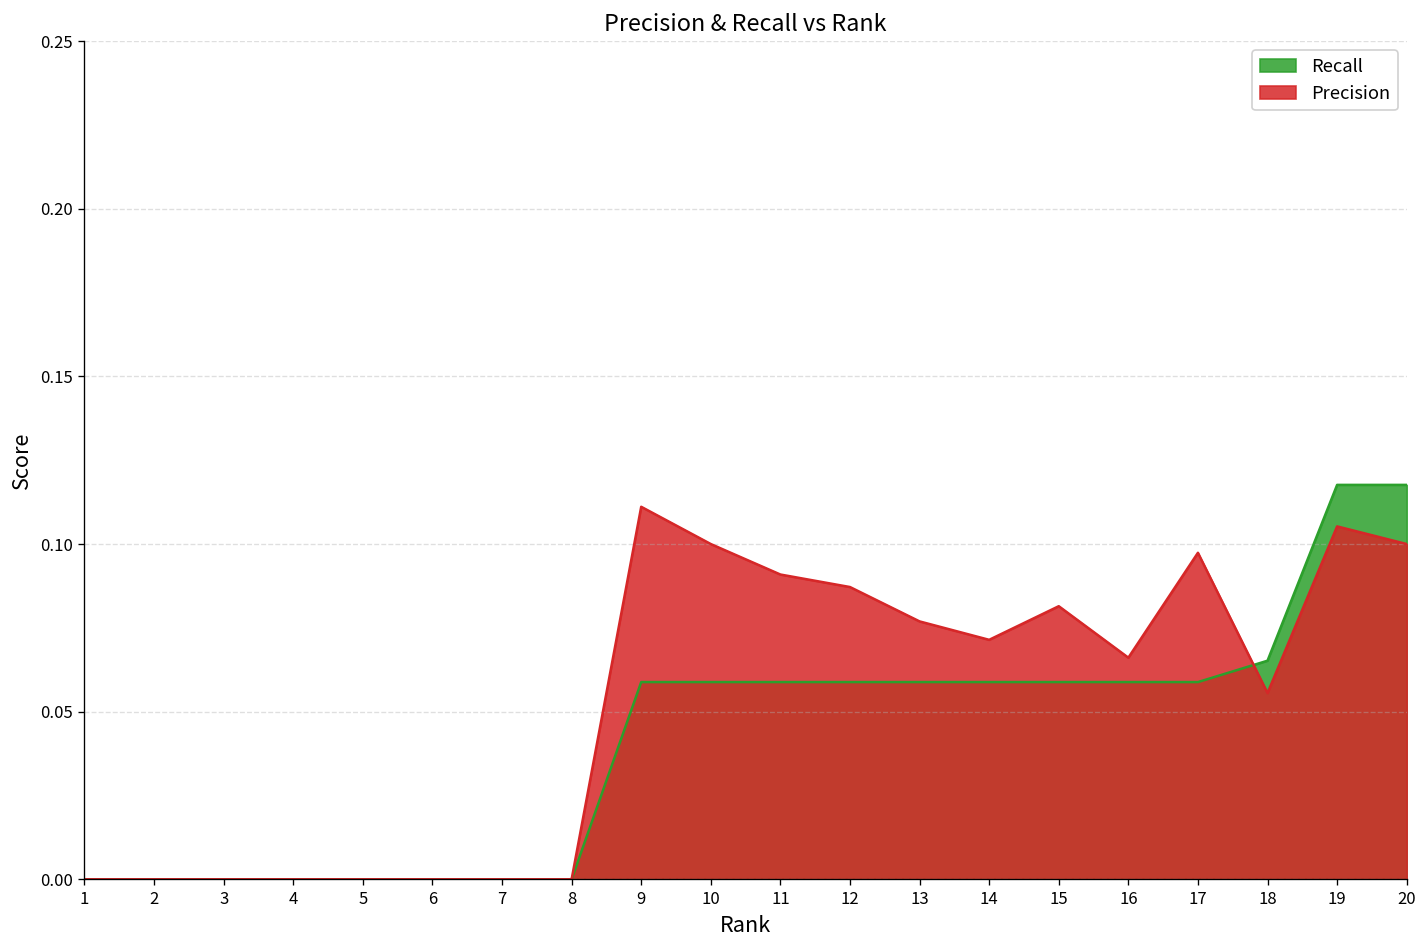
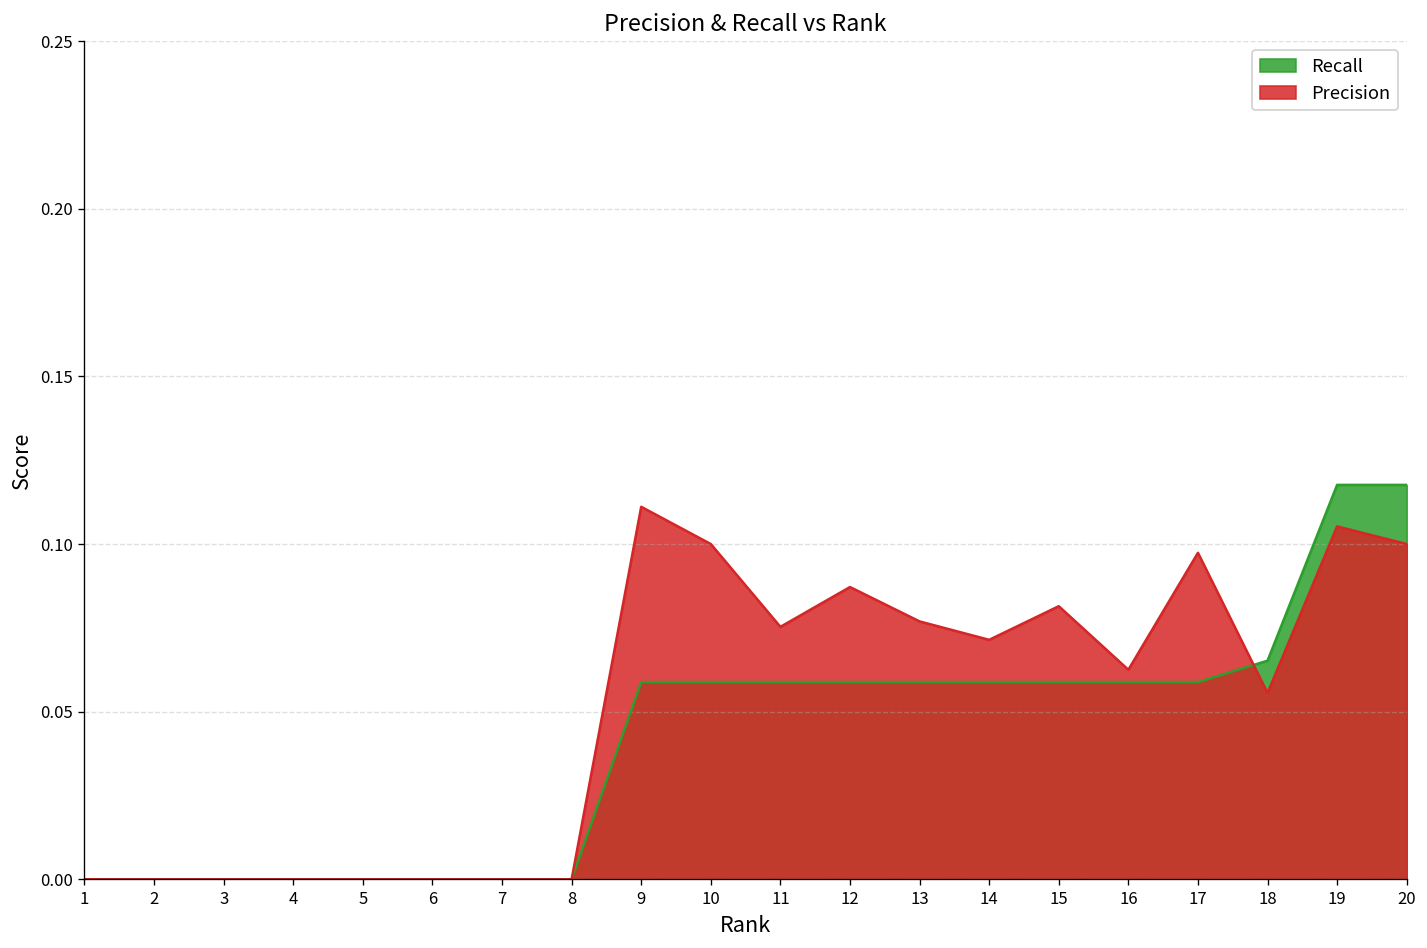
  {
    "Recall": {
      "9": 0.059,
      "10": 0.059,
      "11": 0.059,
      "12": 0.059,
      "13": 0.059,
      "14": 0.059,
      "15": 0.059,
      "16": 0.059,
      "17": 0.059,
      "18": 0.065,
      "19": 0.118,
      "20": 0.118
    },
    "Precision": {
      "9": 0.111,
      "10": 0.100,
-     "11": 0.091,
+     "11": 0.075,
      "12": 0.087,
      "13": 0.077,
      "14": 0.071,
      "15": 0.081,
-     "16": 0.066,
+     "16": 0.063,
      "17": 0.097,
      "18": 0.056,
      "19": 0.105,
      "20": 0.100
    }
  }
